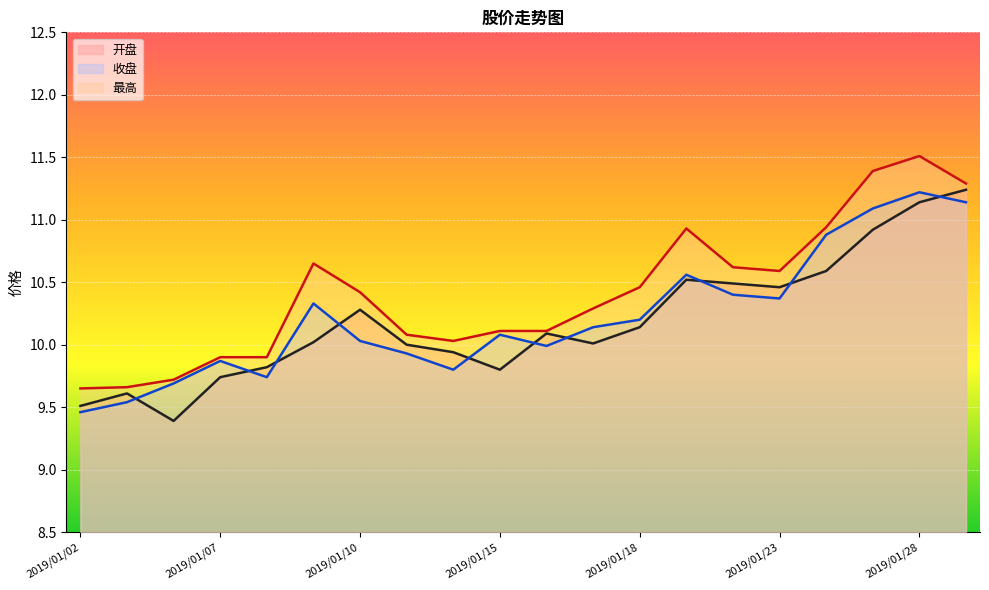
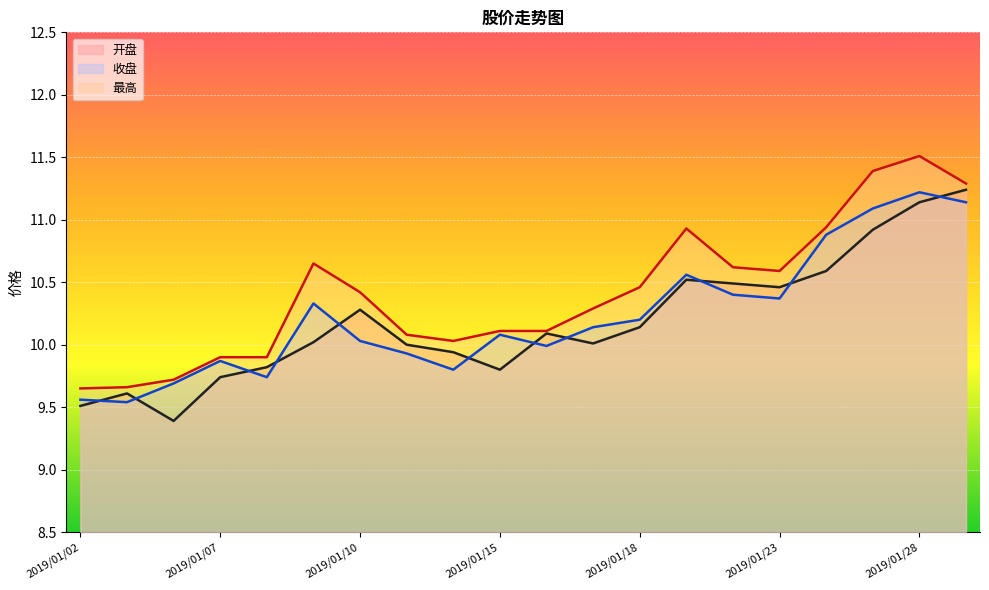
  {
    "收盘": {
-     "2019/01/02": 9.46,
+     "2019/01/02": 9.56,
      "2019/01/07": 9.87,
      "2019/01/10": 10.03,
      "2019/01/15": 10.08,
      "2019/01/18": 10.20,
      "2019/01/23": 10.37,
      "2019/01/28": 11.22
    }
  }
